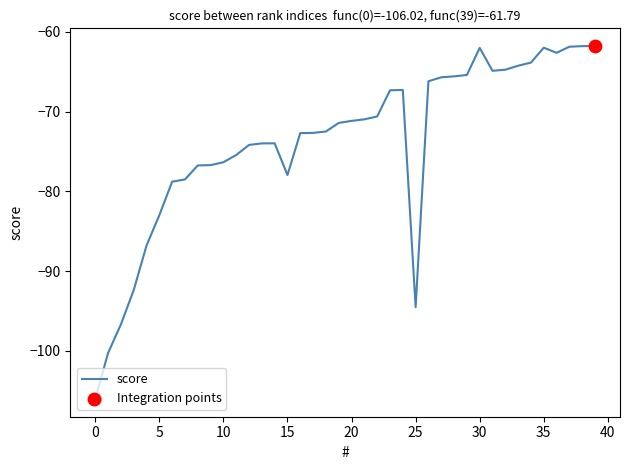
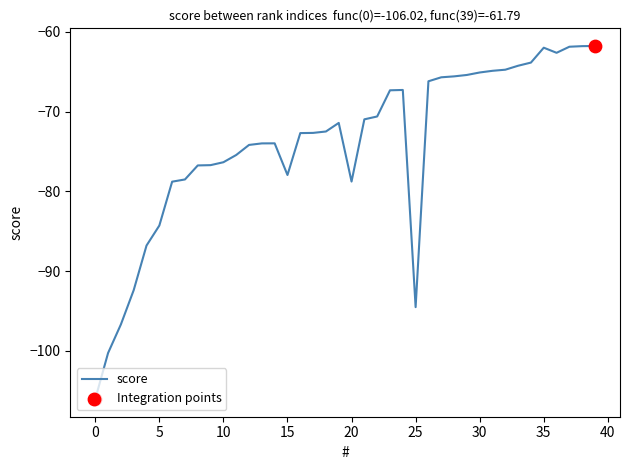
  {
    "score": {
-     "5": -83,
+     "5": -84,
      "10": -76,
      "15": -78,
-     "20": -71,
+     "20": -79,
      "25": -95,
-     "30": -62,
+     "30": -65,
      "35": -62
    }
  }
